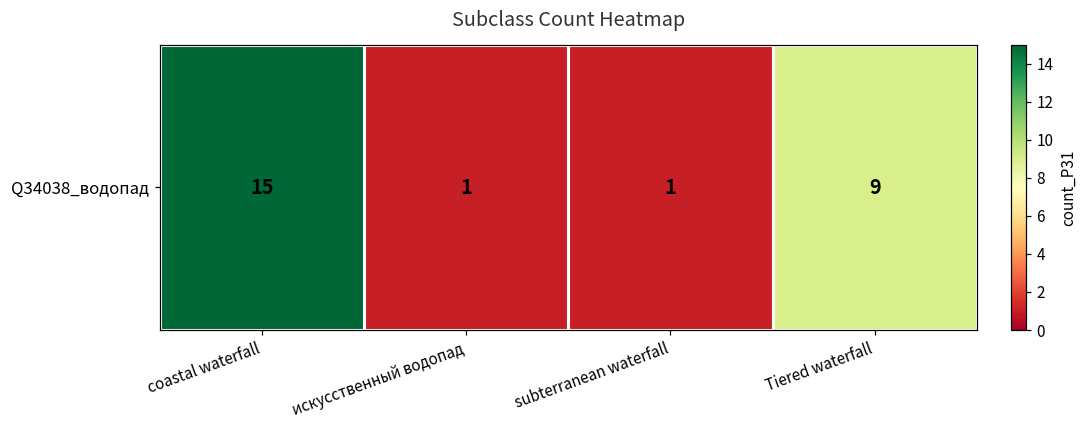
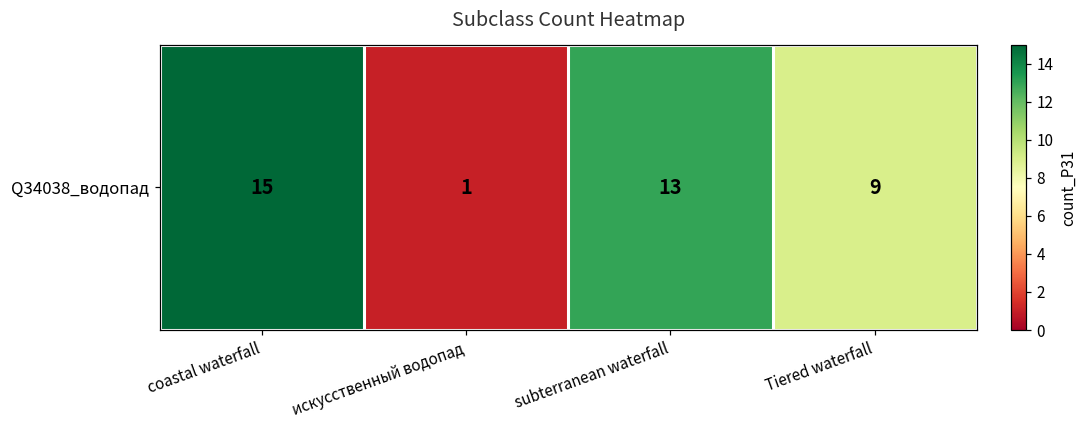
  {
    "Q34038_водопад": {
      "coastal waterfall": 15,
      "искусственный водопад": 1,
-     "subterranean waterfall": 1,
+     "subterranean waterfall": 13,
      "Tiered waterfall": 9
    }
  }
